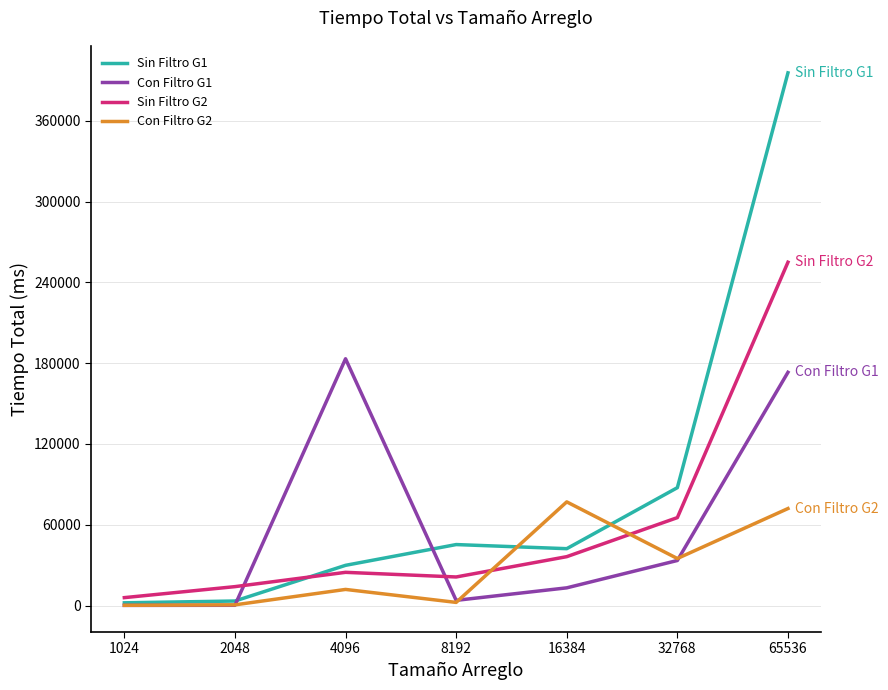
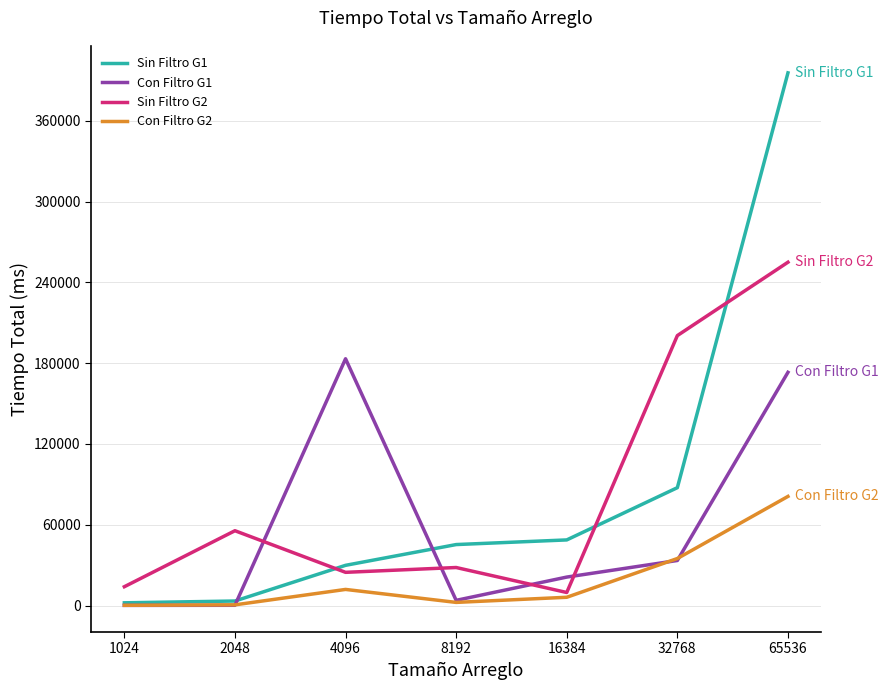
  {
    "Sin Filtro G1": {
      "2048": 3000,
      "4096": 30000,
      "8192": 45000,
-     "16384": 42000,
+     "16384": 49000,
      "32768": 88000,
      "65536": 396000
    },
    "Con Filtro G1": {
      "4096": 183000,
-     "16384": 13000,
+     "16384": 21000,
      "65536": 173000
    },
    "Sin Filtro G2": {
-     "1024": 6000,
-     "2048": 14000,
+     "1024": 14000,
+     "2048": 56000,
      "4096": 25000,
-     "8192": 21000,
-     "16384": 36000,
-     "32768": 65000,
+     "8192": 28000,
+     "16384": 10000,
+     "32768": 200000,
      "65536": 255000
    },
    "Con Filtro G2": {
      "4096": 12000,
-     "16384": 77000,
-     "65536": 72000
+     "16384": 6000,
+     "65536": 81000
    }
  }
